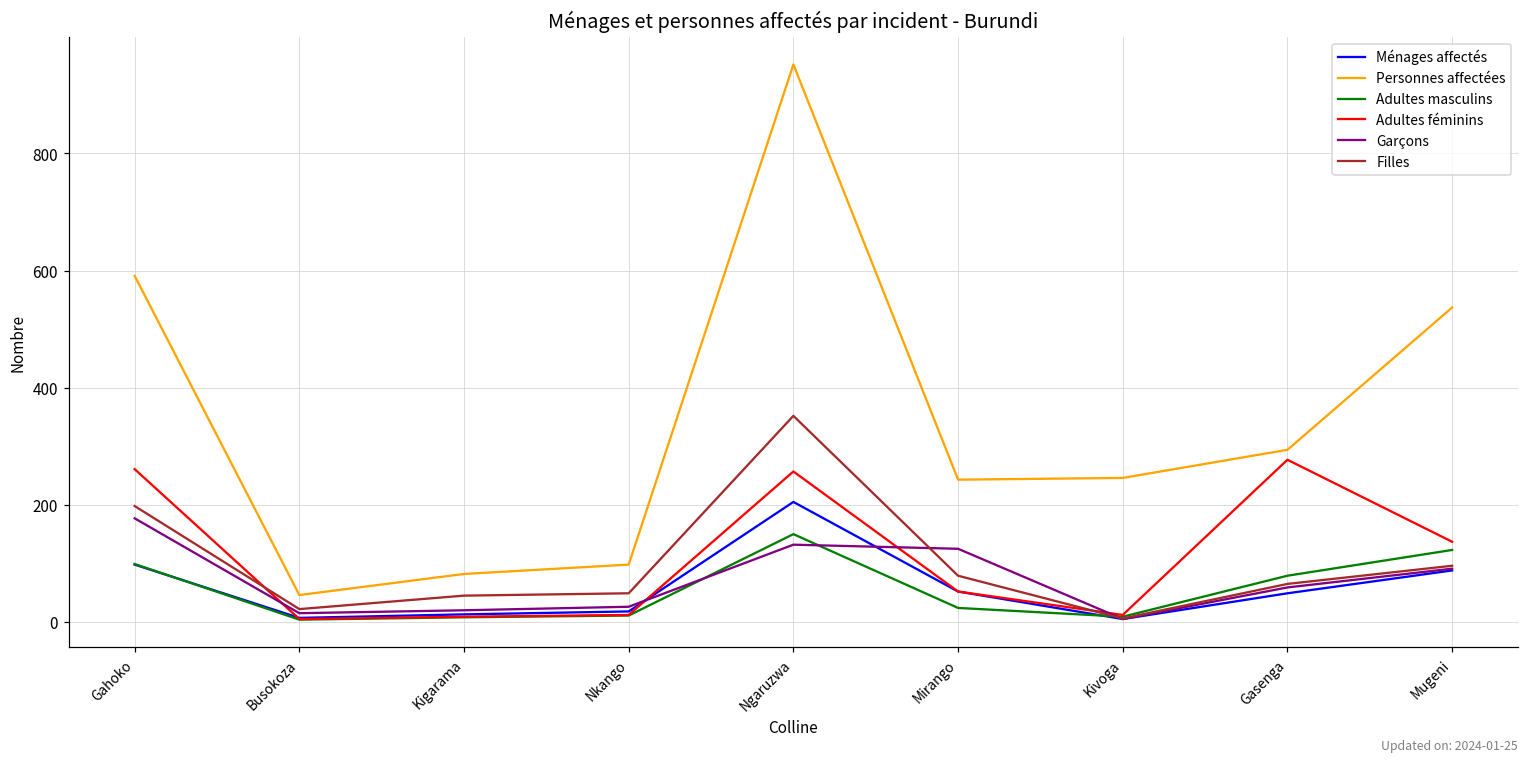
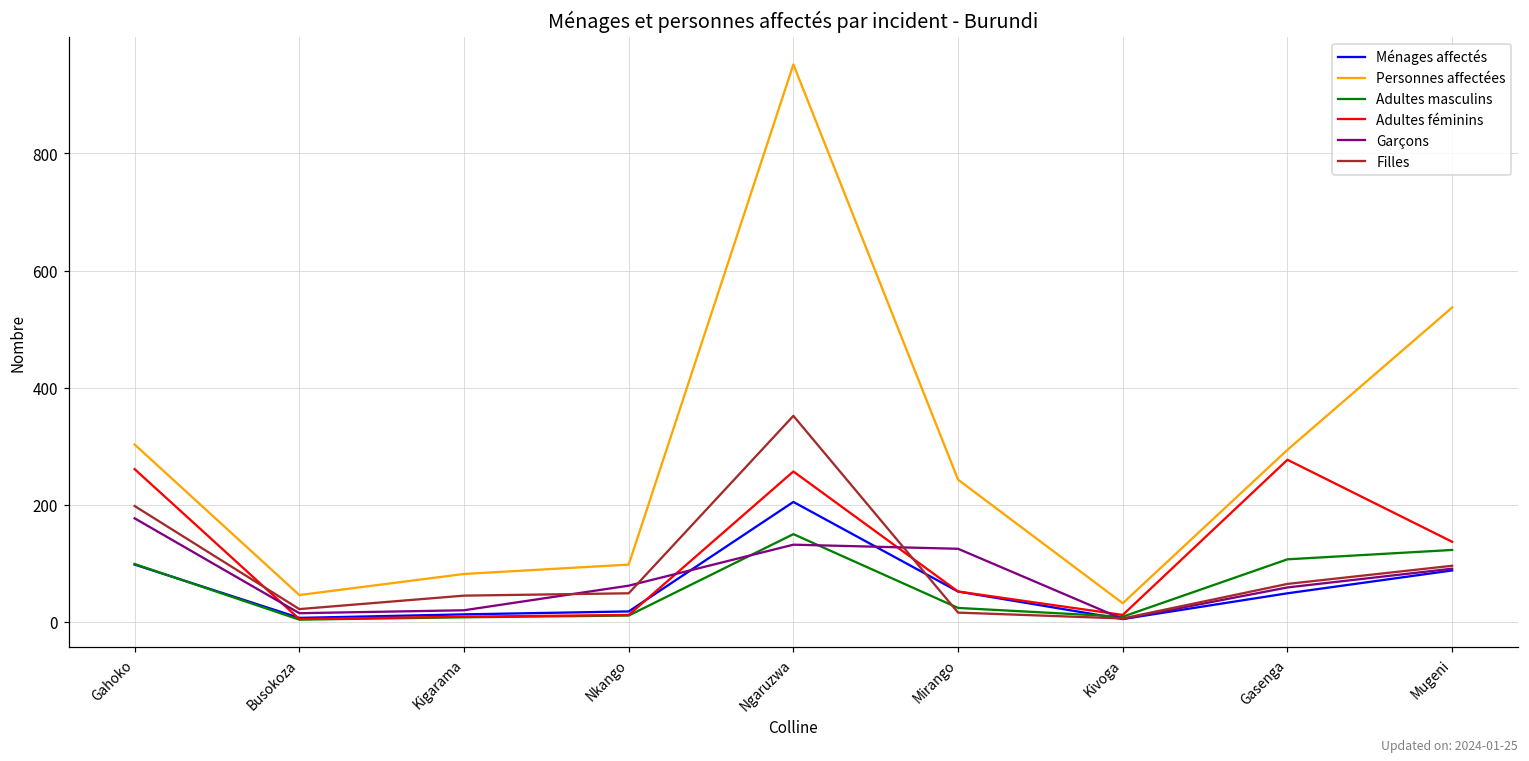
  {
    "Ménages affectés": {
      "Nkango": 20,
      "Ngaruzwa": 210,
      "Gasenga": 50
    },
    "Personnes affectées": {
-     "Gahoko": 590,
+     "Gahoko": 300,
      "Busokoza": 50,
      "Kigarama": 80,
      "Nkango": 100,
      "Ngaruzwa": 950,
      "Mirango": 240,
-     "Kivoga": 250,
+     "Kivoga": 30,
      "Gasenga": 290,
      "Mugeni": 540
    },
    "Adultes masculins": {
      "Ngaruzwa": 150,
      "Mirango": 20,
-     "Gasenga": 80,
+     "Gasenga": 110,
      "Mugeni": 120
    },
    "Adultes féminins": {
      "Gahoko": 260,
      "Ngaruzwa": 260,
      "Gasenga": 280,
      "Mugeni": 140
    },
    "Garçons": {
      "Gahoko": 180,
      "Busokoza": 20,
      "Kigarama": 20,
-     "Nkango": 30,
+     "Nkango": 60,
      "Ngaruzwa": 130,
      "Mirango": 130,
      "Gasenga": 60
    },
    "Filles": {
      "Gahoko": 200,
      "Busokoza": 20,
      "Kigarama": 50,
      "Nkango": 50,
      "Ngaruzwa": 350,
-     "Mirango": 80,
+     "Mirango": 20,
      "Gasenga": 70,
      "Mugeni": 100
    }
  }
